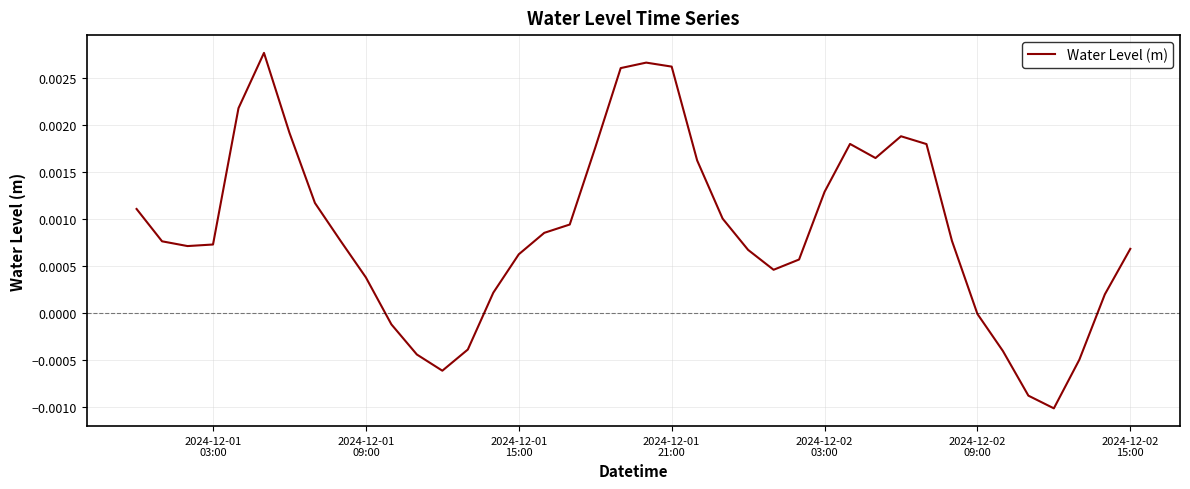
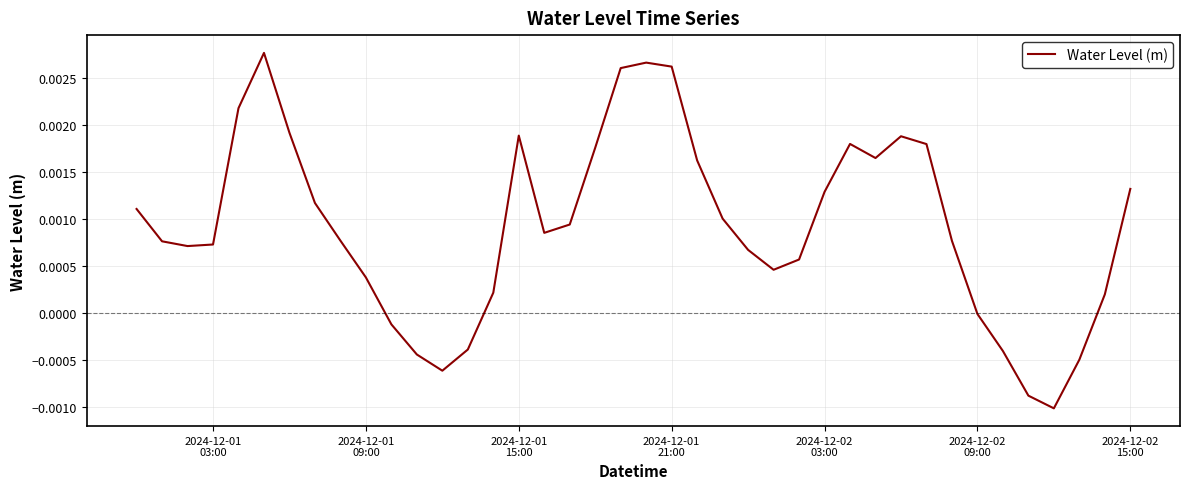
  {
    "2024-12-01 03:00": 0.0007,
    "2024-12-01 09:00": 0.0004,
-   "2024-12-01 15:00": 0.0006,
+   "2024-12-01 15:00": 0.0019,
    "2024-12-01 21:00": 0.0026,
    "2024-12-02 03:00": 0.0013,
    "2024-12-02 09:00": 0.0000,
-   "2024-12-02 15:00": 0.0007
+   "2024-12-02 15:00": 0.0013
  }
